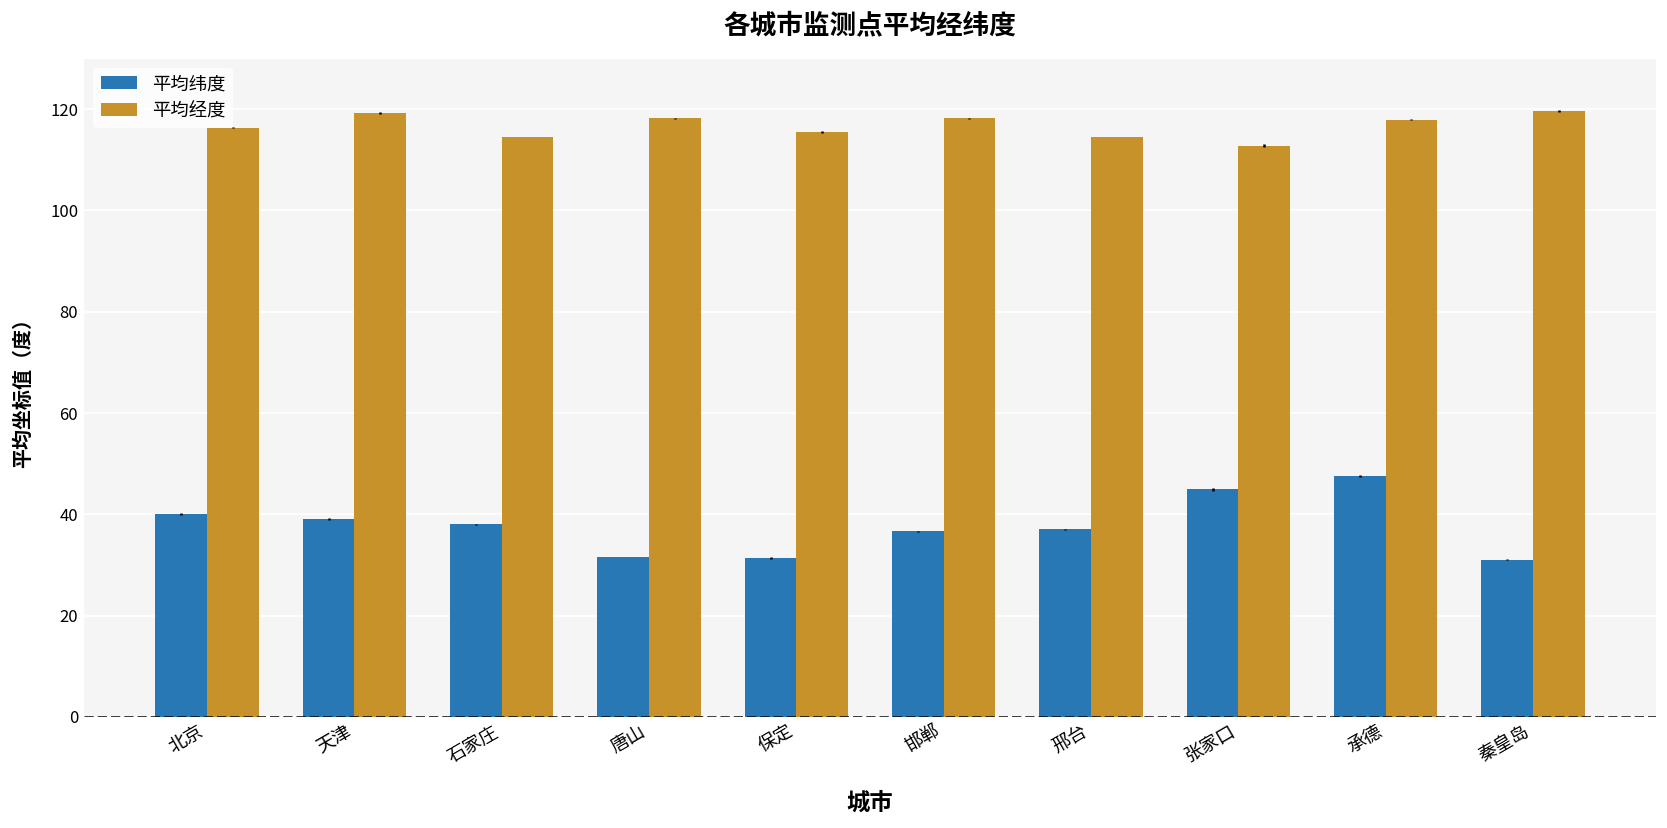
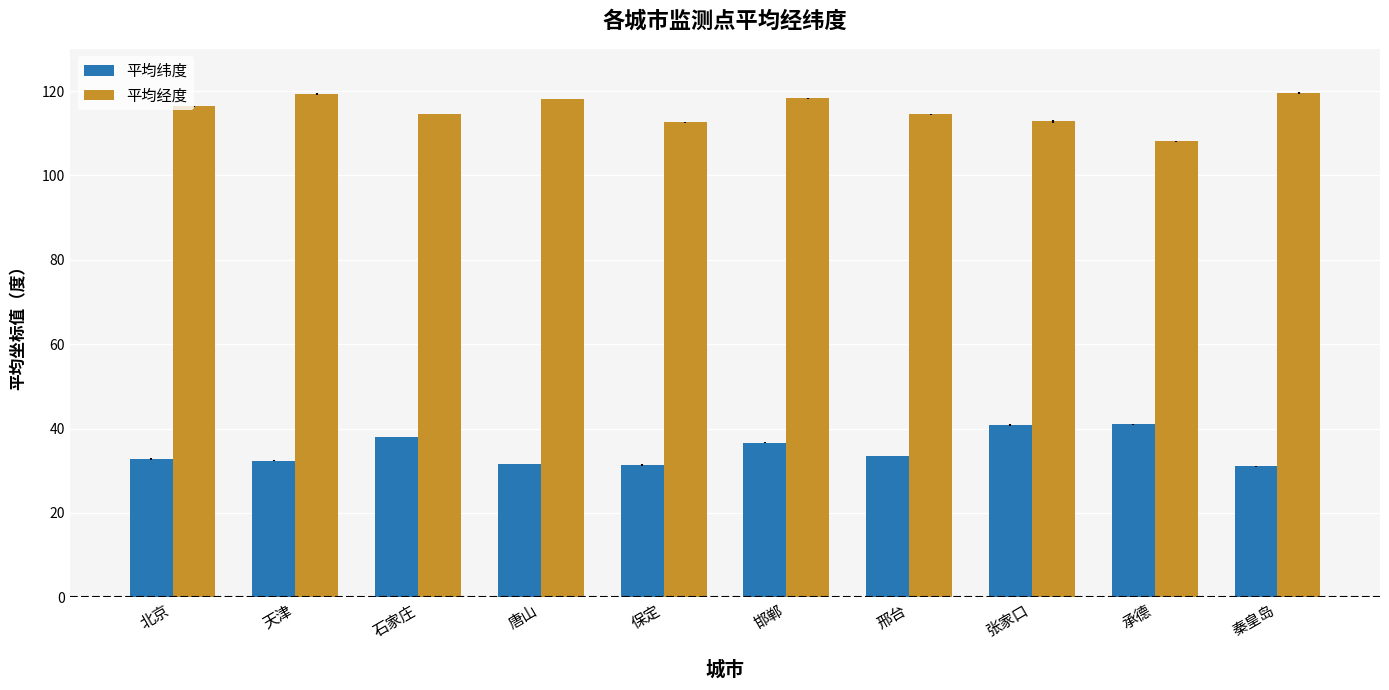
  {
    "平均纬度": {
-     "北京": 40,
-     "天津": 39,
+     "北京": 33,
+     "天津": 32,
      "石家庄": 38,
      "唐山": 32,
      "保定": 31,
      "邯郸": 37,
-     "邢台": 37,
-     "张家口": 45,
-     "承德": 48,
+     "邢台": 33,
+     "张家口": 41,
+     "承德": 41,
      "秦皇岛": 31
    },
    "平均经度": {
      "北京": 116,
      "天津": 119,
      "石家庄": 115,
      "唐山": 118,
-     "保定": 115,
+     "保定": 113,
      "邯郸": 118,
      "邢台": 115,
      "张家口": 113,
-     "承德": 118,
+     "承德": 108,
      "秦皇岛": 120
    }
  }
